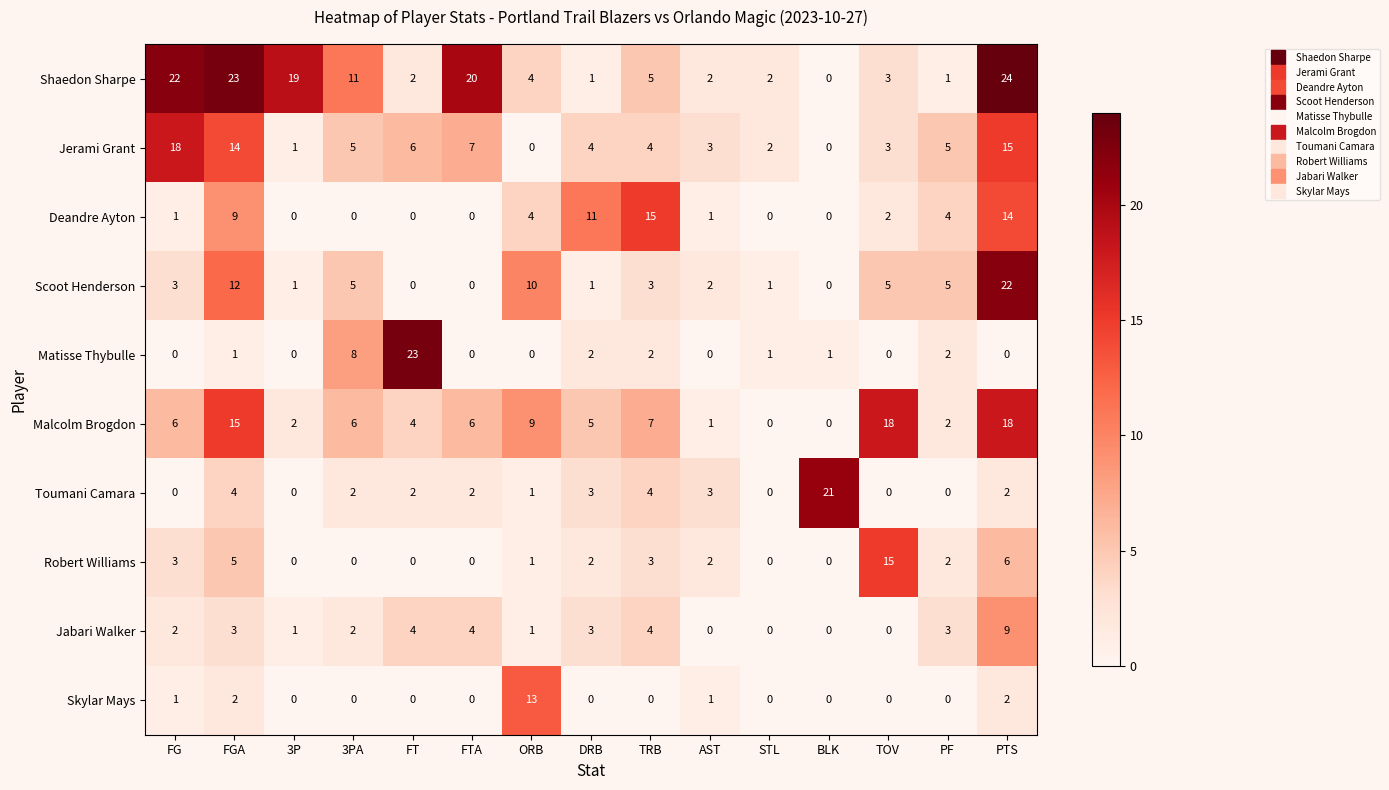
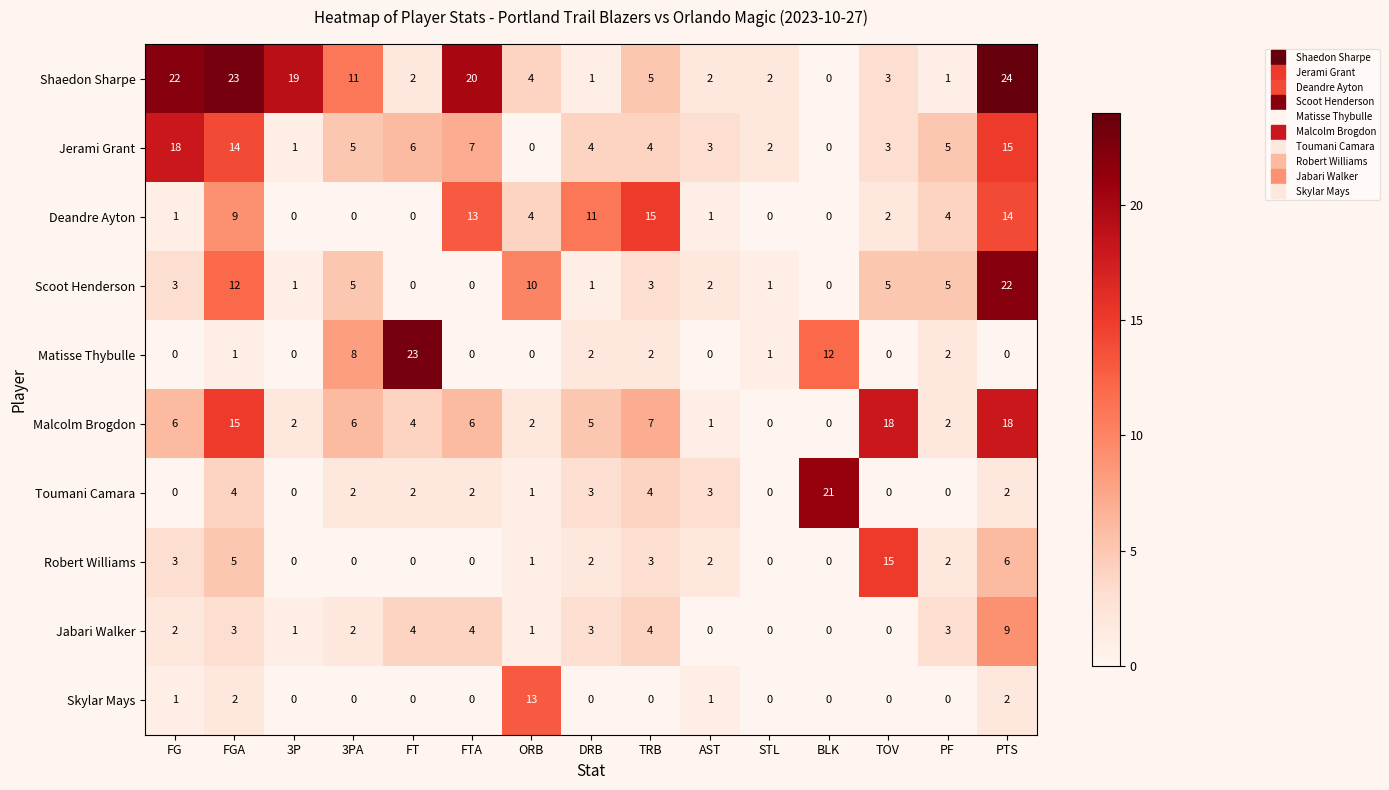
  {
    "Shaedon Sharpe": {
      "FG": 22,
      "FGA": 23,
      "3P": 19,
      "3PA": 11,
      "FT": 2,
      "FTA": 20,
      "ORB": 4,
      "DRB": 1,
      "TRB": 5,
      "AST": 2,
      "STL": 2,
      "BLK": 0,
      "TOV": 3,
      "PF": 1,
      "PTS": 24
    },
    "Jerami Grant": {
      "FG": 18,
      "FGA": 14,
      "3P": 1,
      "3PA": 5,
      "FT": 6,
      "FTA": 7,
      "ORB": 0,
      "DRB": 4,
      "TRB": 4,
      "AST": 3,
      "STL": 2,
      "BLK": 0,
      "TOV": 3,
      "PF": 5,
      "PTS": 15
    },
    "Deandre Ayton": {
      "FG": 1,
      "FGA": 9,
      "3P": 0,
      "3PA": 0,
      "FT": 0,
-     "FTA": 0,
+     "FTA": 13,
      "ORB": 4,
      "DRB": 11,
      "TRB": 15,
      "AST": 1,
      "STL": 0,
      "BLK": 0,
      "TOV": 2,
      "PF": 4,
      "PTS": 14
    },
    "Scoot Henderson": {
      "FG": 3,
      "FGA": 12,
      "3P": 1,
      "3PA": 5,
      "FT": 0,
      "FTA": 0,
      "ORB": 10,
      "DRB": 1,
      "TRB": 3,
      "AST": 2,
      "STL": 1,
      "BLK": 0,
      "TOV": 5,
      "PF": 5,
      "PTS": 22
    },
    "Matisse Thybulle": {
      "FG": 0,
      "FGA": 1,
      "3P": 0,
      "3PA": 8,
      "FT": 23,
      "FTA": 0,
      "ORB": 0,
      "DRB": 2,
      "TRB": 2,
      "AST": 0,
      "STL": 1,
-     "BLK": 1,
+     "BLK": 12,
      "TOV": 0,
      "PF": 2,
      "PTS": 0
    },
    "Malcolm Brogdon": {
      "FG": 6,
      "FGA": 15,
      "3P": 2,
      "3PA": 6,
      "FT": 4,
      "FTA": 6,
-     "ORB": 9,
+     "ORB": 2,
      "DRB": 5,
      "TRB": 7,
      "AST": 1,
      "STL": 0,
      "BLK": 0,
      "TOV": 18,
      "PF": 2,
      "PTS": 18
    },
    "Toumani Camara": {
      "FG": 0,
      "FGA": 4,
      "3P": 0,
      "3PA": 2,
      "FT": 2,
      "FTA": 2,
      "ORB": 1,
      "DRB": 3,
      "TRB": 4,
      "AST": 3,
      "STL": 0,
      "BLK": 21,
      "TOV": 0,
      "PF": 0,
      "PTS": 2
    },
    "Robert Williams": {
      "FG": 3,
      "FGA": 5,
      "3P": 0,
      "3PA": 0,
      "FT": 0,
      "FTA": 0,
      "ORB": 1,
      "DRB": 2,
      "TRB": 3,
      "AST": 2,
      "STL": 0,
      "BLK": 0,
      "TOV": 15,
      "PF": 2,
      "PTS": 6
    },
    "Jabari Walker": {
      "FG": 2,
      "FGA": 3,
      "3P": 1,
      "3PA": 2,
      "FT": 4,
      "FTA": 4,
      "ORB": 1,
      "DRB": 3,
      "TRB": 4,
      "AST": 0,
      "STL": 0,
      "BLK": 0,
      "TOV": 0,
      "PF": 3,
      "PTS": 9
    },
    "Skylar Mays": {
      "FG": 1,
      "FGA": 2,
      "3P": 0,
      "3PA": 0,
      "FT": 0,
      "FTA": 0,
      "ORB": 13,
      "DRB": 0,
      "TRB": 0,
      "AST": 1,
      "STL": 0,
      "BLK": 0,
      "TOV": 0,
      "PF": 0,
      "PTS": 2
    }
  }
